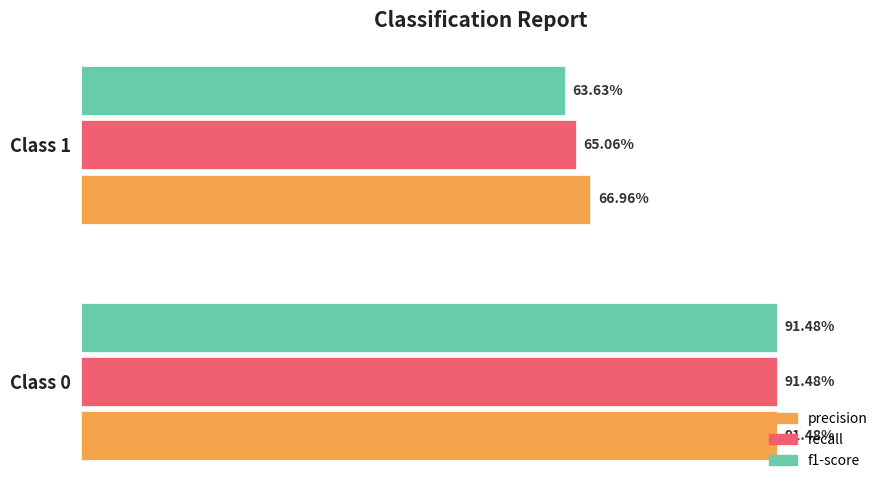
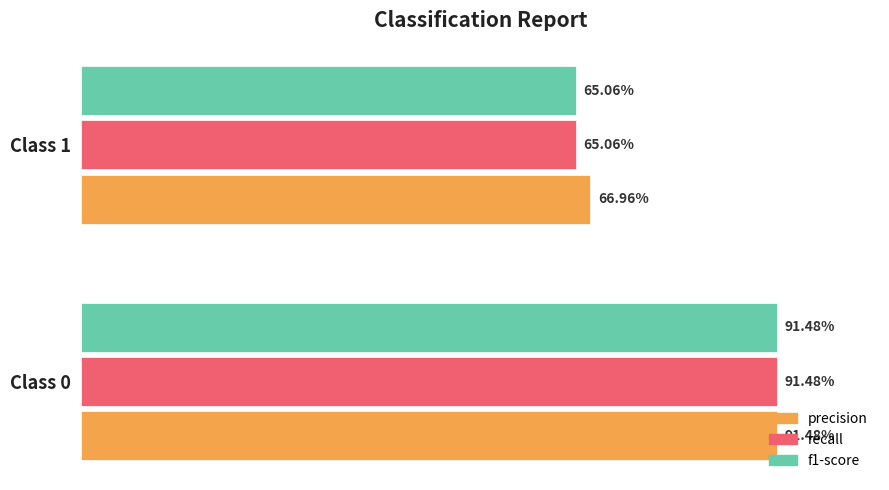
  {
    "precision": {
      "Class 1": "66.96%",
      "Class 0": "91.48%"
    },
    "recall": {
      "Class 1": "65.06%",
      "Class 0": "91.48%"
    },
    "f1-score": {
-     "Class 1": "63.63%",
+     "Class 1": "65.06%",
      "Class 0": "91.48%"
    }
  }
